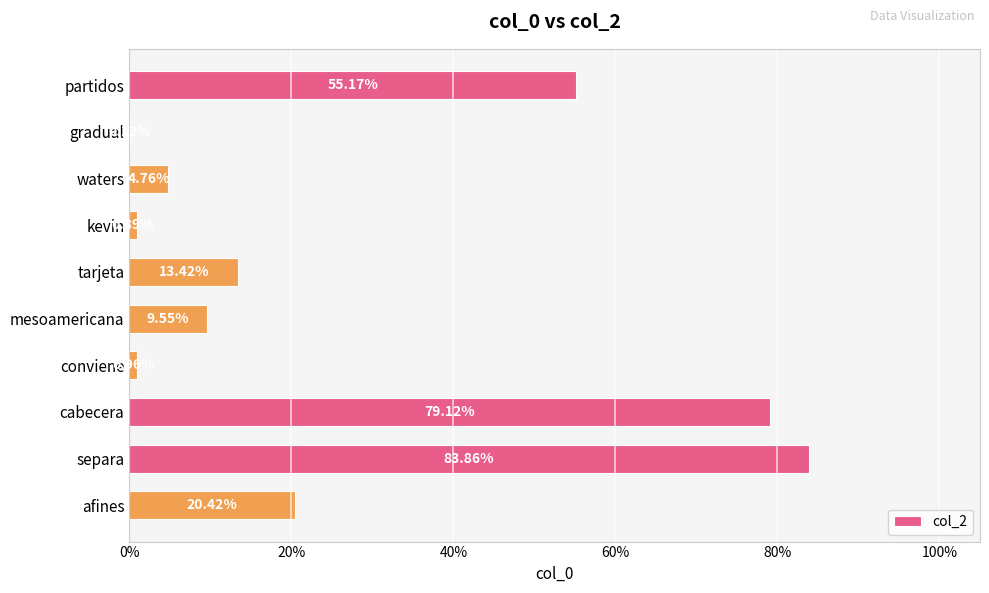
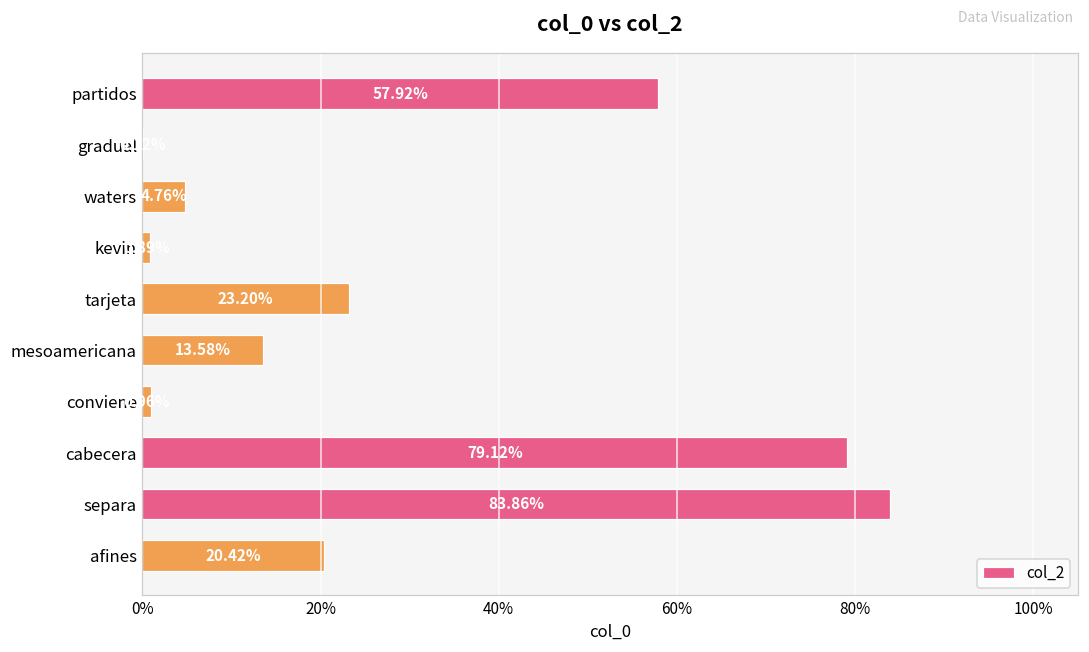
  {
-   "partidos": "55.17%",
+   "partidos": "57.92%",
    "waters": "4.76%",
-   "tarjeta": "13.42%",
-   "mesoamericana": "9.55%",
+   "tarjeta": "23.20%",
+   "mesoamericana": "13.58%",
    "cabecera": "79.12%",
    "separa": "83.86%",
    "afines": "20.42%"
  }
